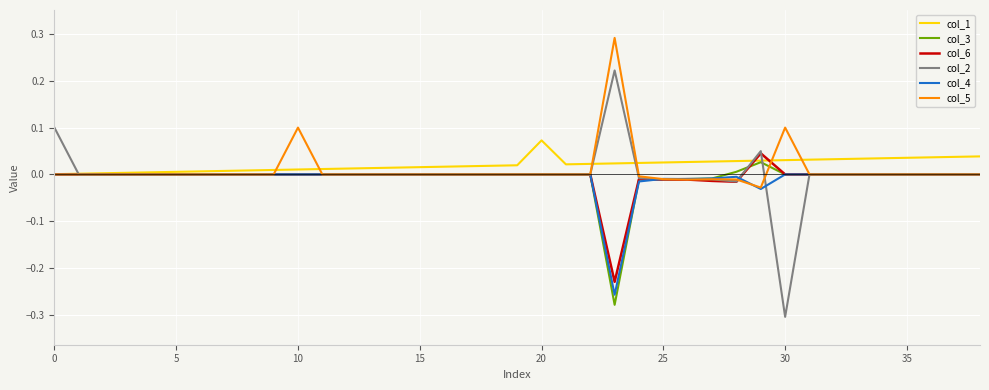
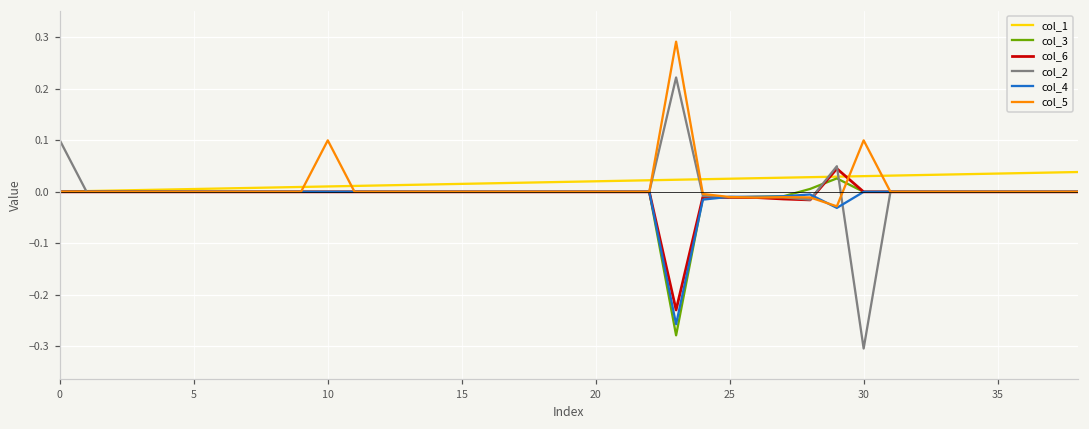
  {
    "col_1": {
      "5": 0.01,
      "10": 0.01,
      "15": 0.02,
-     "20": 0.07,
+     "20": 0.02,
      "25": 0.03,
      "30": 0.03,
      "35": 0.04
    },
    "col_2": {
      "0": 0.10,
      "30": -0.30
    },
    "col_5": {
      "10": 0.10,
      "30": 0.10
    }
  }
